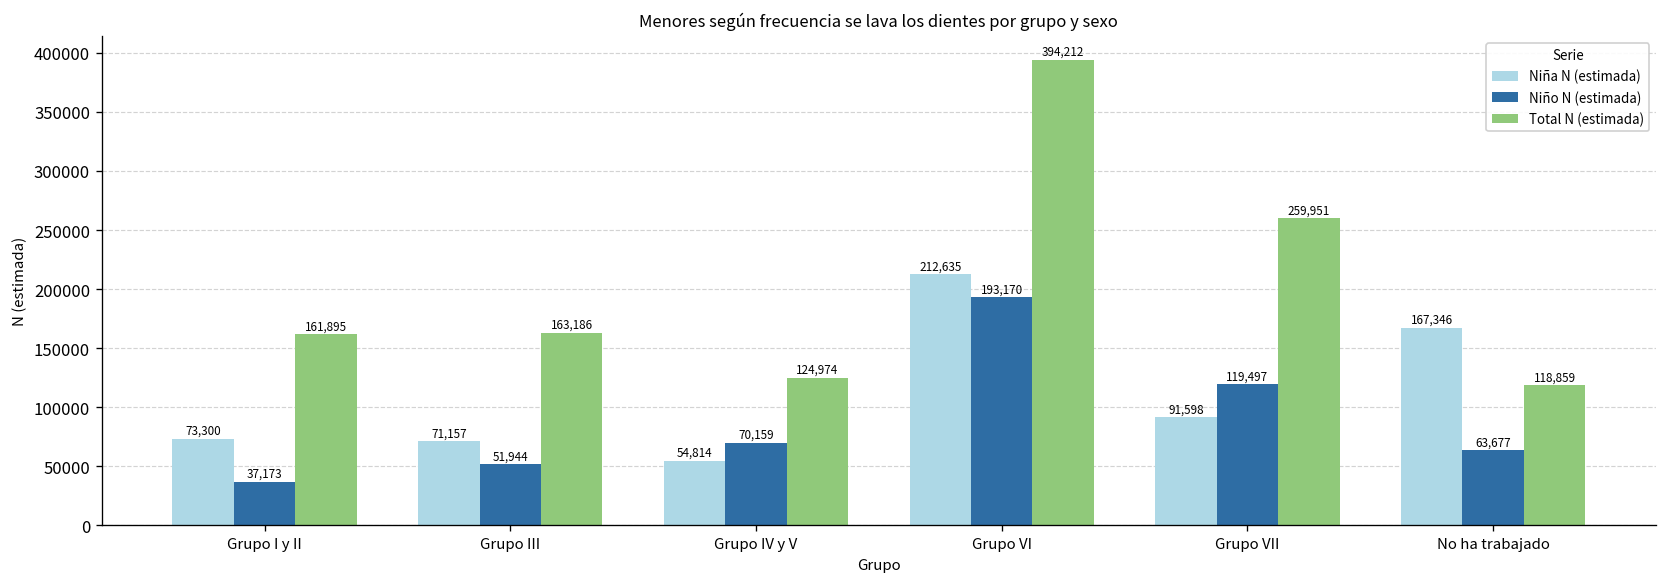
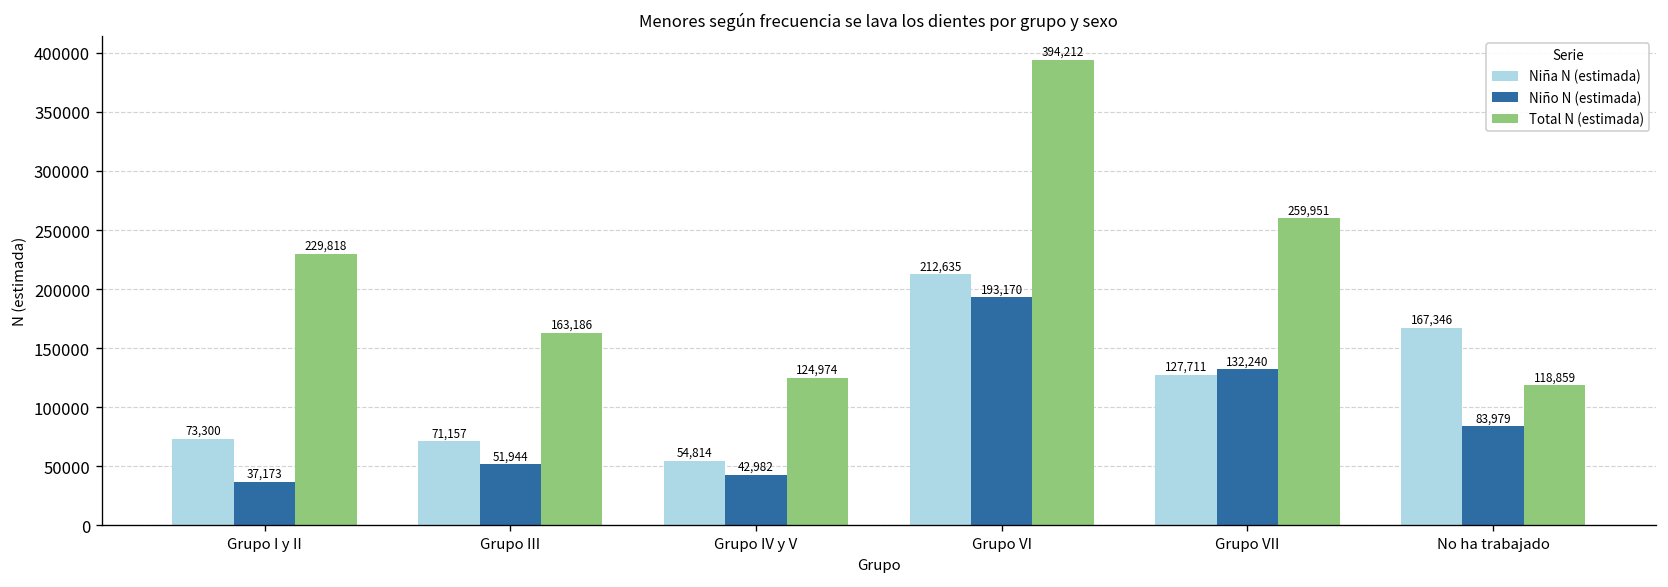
  {
    "Niña N (estimada)": {
      "Grupo I y II": "73,300",
      "Grupo III": "71,157",
      "Grupo IV y V": "54,814",
      "Grupo VI": "212,635",
-     "Grupo VII": "91,598",
+     "Grupo VII": "127,711",
      "No ha trabajado": "167,346"
    },
    "Niño N (estimada)": {
      "Grupo I y II": "37,173",
      "Grupo III": "51,944",
-     "Grupo IV y V": "70,159",
+     "Grupo IV y V": "42,982",
      "Grupo VI": "193,170",
-     "Grupo VII": "119,497",
-     "No ha trabajado": "63,677"
+     "Grupo VII": "132,240",
+     "No ha trabajado": "83,979"
    },
    "Total N (estimada)": {
-     "Grupo I y II": "161,895",
+     "Grupo I y II": "229,818",
      "Grupo III": "163,186",
      "Grupo IV y V": "124,974",
      "Grupo VI": "394,212",
      "Grupo VII": "259,951",
      "No ha trabajado": "118,859"
    }
  }
